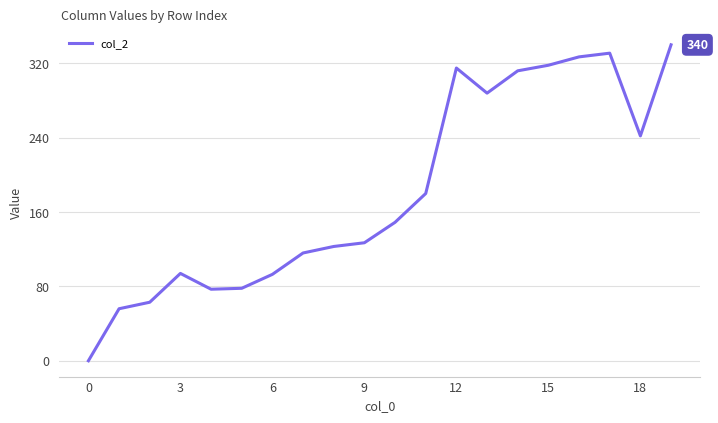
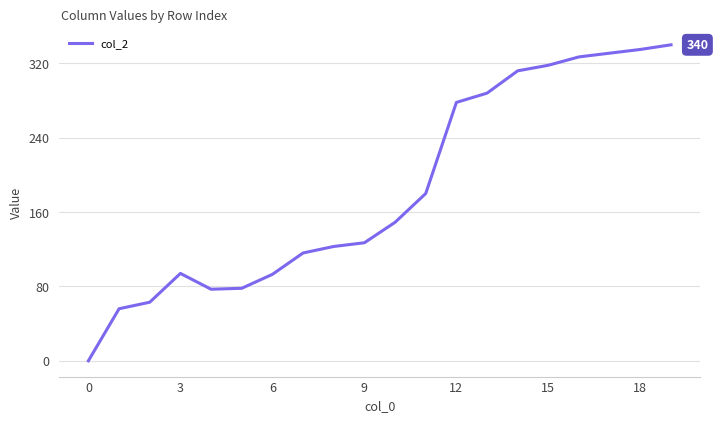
  {
    "0": 0,
    "3": 90,
    "6": 90,
    "9": 130,
-   "12": 320,
+   "12": 280,
    "15": 320,
-   "18": 240
+   "18": 340
  }
